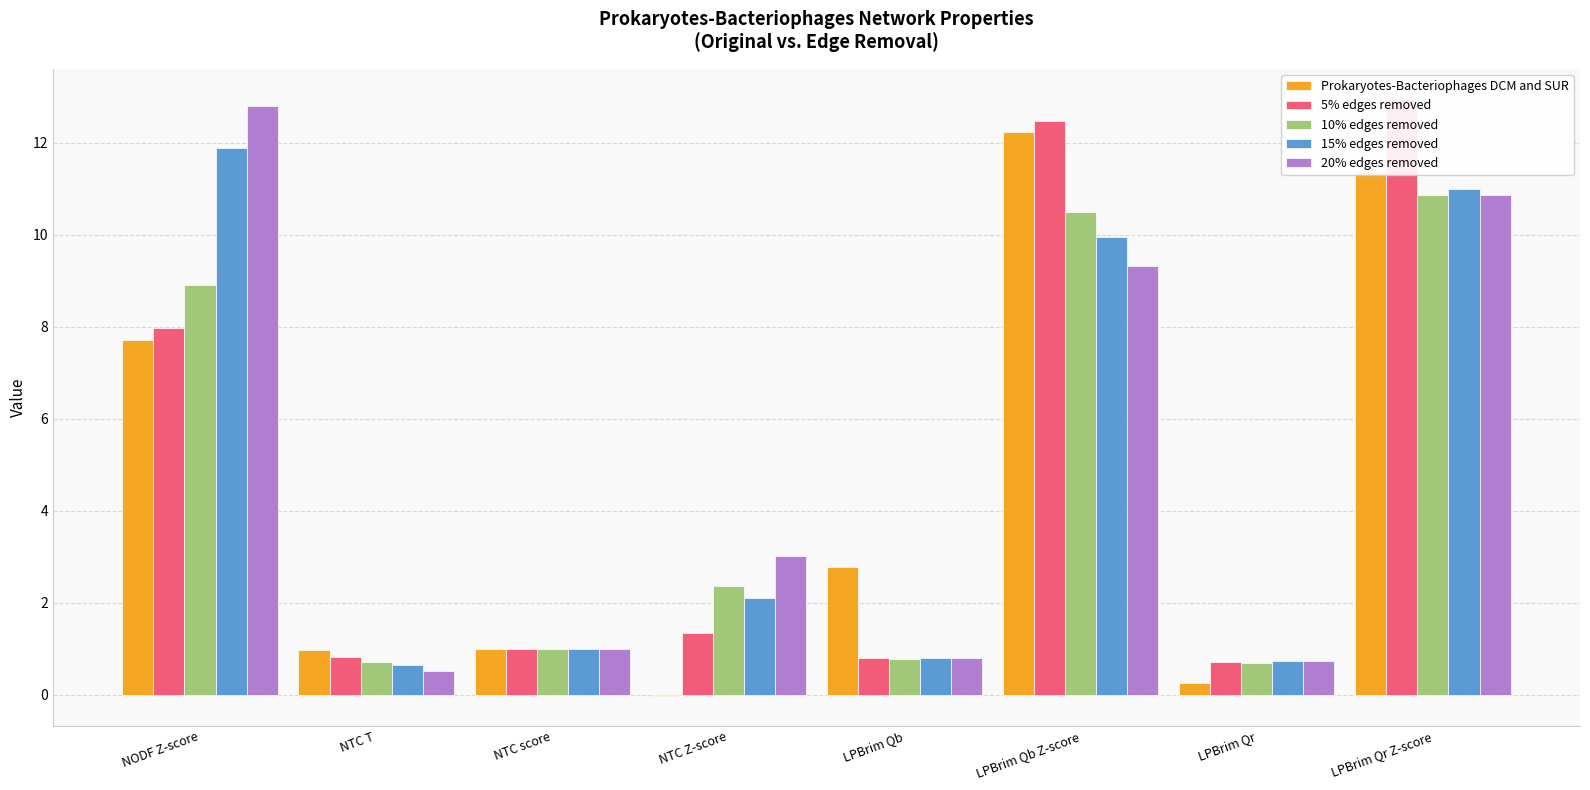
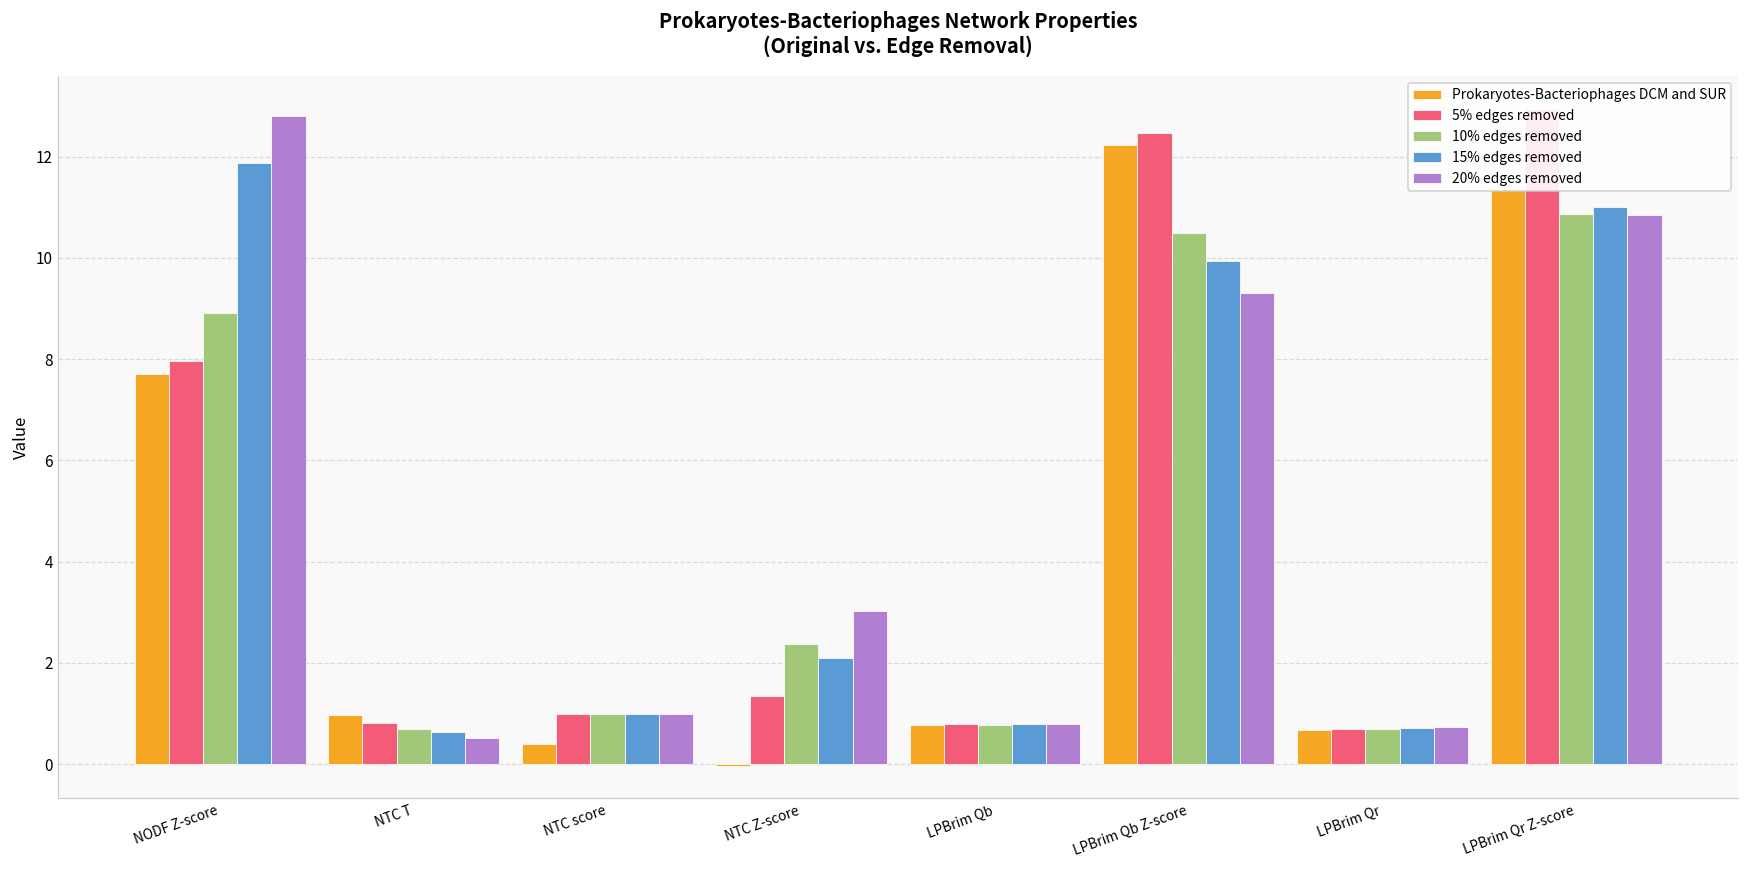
  {
    "Prokaryotes-Bacteriophages DCM and SUR": {
      "NODF Z-score": 7.7,
      "NTC T": 1.0,
-     "NTC score": 1.0,
-     "LPBrim Qb": 2.8,
+     "NTC score": 0.4,
+     "LPBrim Qb": 0.8,
      "LPBrim Qb Z-score": 12.2,
-     "LPBrim Qr": 0.3
+     "LPBrim Qr": 0.7
    },
    "5% edges removed": {
      "NODF Z-score": 8.0,
      "NTC T": 0.8,
      "NTC score": 1.0,
      "NTC Z-score": 1.3,
      "LPBrim Qb": 0.8,
      "LPBrim Qb Z-score": 12.5,
      "LPBrim Qr": 0.7
    },
    "10% edges removed": {
      "NODF Z-score": 8.9,
      "NTC T": 0.7,
      "NTC score": 1.0,
      "NTC Z-score": 2.4,
      "LPBrim Qb": 0.8,
      "LPBrim Qb Z-score": 10.5,
      "LPBrim Qr": 0.7,
      "LPBrim Qr Z-score": 10.9
    },
    "15% edges removed": {
      "NODF Z-score": 11.9,
      "NTC T": 0.6,
      "NTC score": 1.0,
      "NTC Z-score": 2.1,
      "LPBrim Qb": 0.8,
      "LPBrim Qb Z-score": 10.0,
      "LPBrim Qr": 0.7,
      "LPBrim Qr Z-score": 11.0
    },
    "20% edges removed": {
      "NODF Z-score": 12.8,
      "NTC T": 0.5,
      "NTC score": 1.0,
      "NTC Z-score": 3.0,
      "LPBrim Qb": 0.8,
      "LPBrim Qb Z-score": 9.3,
      "LPBrim Qr": 0.7,
      "LPBrim Qr Z-score": 10.9
    }
  }
